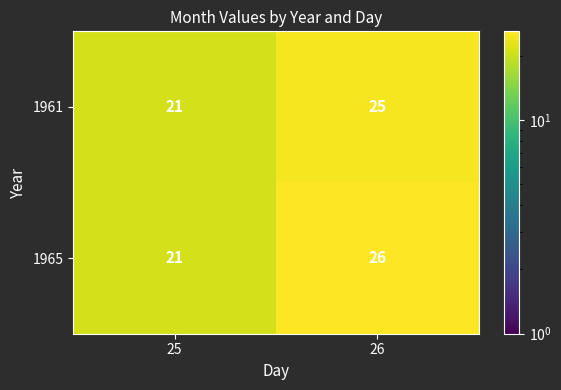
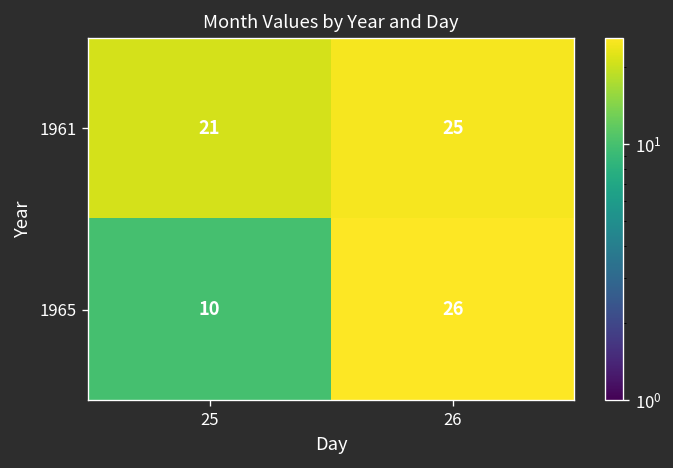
  {
    "1961": {
      "25": 21,
      "26": 25
    },
    "1965": {
-     "25": 21,
+     "25": 10,
      "26": 26
    }
  }
